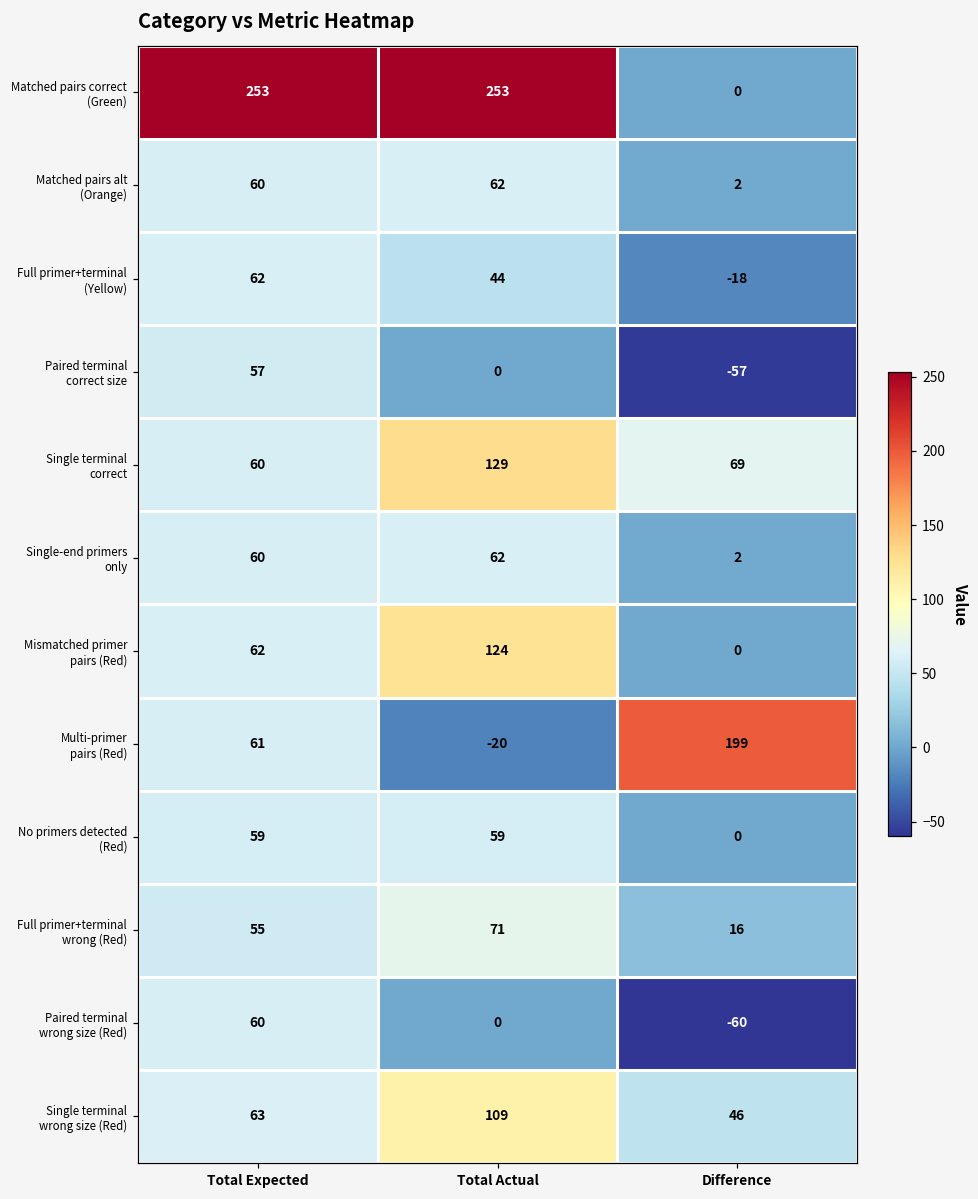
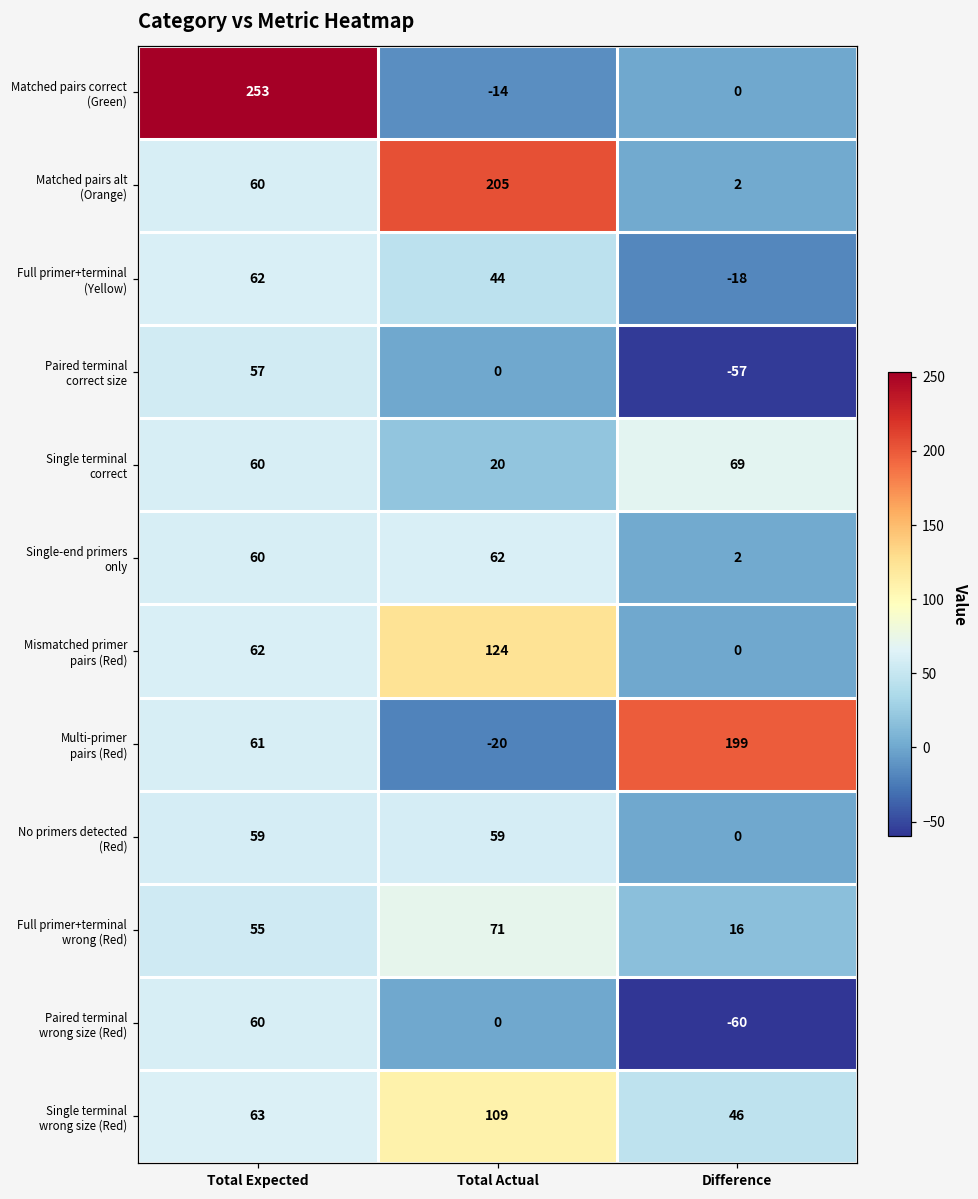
  {
    "Matched pairs correct (Green)": {
      "Total Expected": 253,
-     "Total Actual": 253,
+     "Total Actual": -14,
      "Difference": 0
    },
    "Matched pairs alt (Orange)": {
      "Total Expected": 60,
-     "Total Actual": 62,
+     "Total Actual": 205,
      "Difference": 2
    },
    "Full primer+terminal (Yellow)": {
      "Total Expected": 62,
      "Total Actual": 44,
      "Difference": -18
    },
    "Paired terminal correct size": {
      "Total Expected": 57,
      "Total Actual": 0,
      "Difference": -57
    },
    "Single terminal correct": {
      "Total Expected": 60,
-     "Total Actual": 129,
+     "Total Actual": 20,
      "Difference": 69
    },
    "Single-end primers only": {
      "Total Expected": 60,
      "Total Actual": 62,
      "Difference": 2
    },
    "Mismatched primer pairs (Red)": {
      "Total Expected": 62,
      "Total Actual": 124,
      "Difference": 0
    },
    "Multi-primer pairs (Red)": {
      "Total Expected": 61,
      "Total Actual": -20,
      "Difference": 199
    },
    "No primers detected (Red)": {
      "Total Expected": 59,
      "Total Actual": 59,
      "Difference": 0
    },
    "Full primer+terminal wrong (Red)": {
      "Total Expected": 55,
      "Total Actual": 71,
      "Difference": 16
    },
    "Paired terminal wrong size (Red)": {
      "Total Expected": 60,
      "Total Actual": 0,
      "Difference": -60
    },
    "Single terminal wrong size (Red)": {
      "Total Expected": 63,
      "Total Actual": 109,
      "Difference": 46
    }
  }
